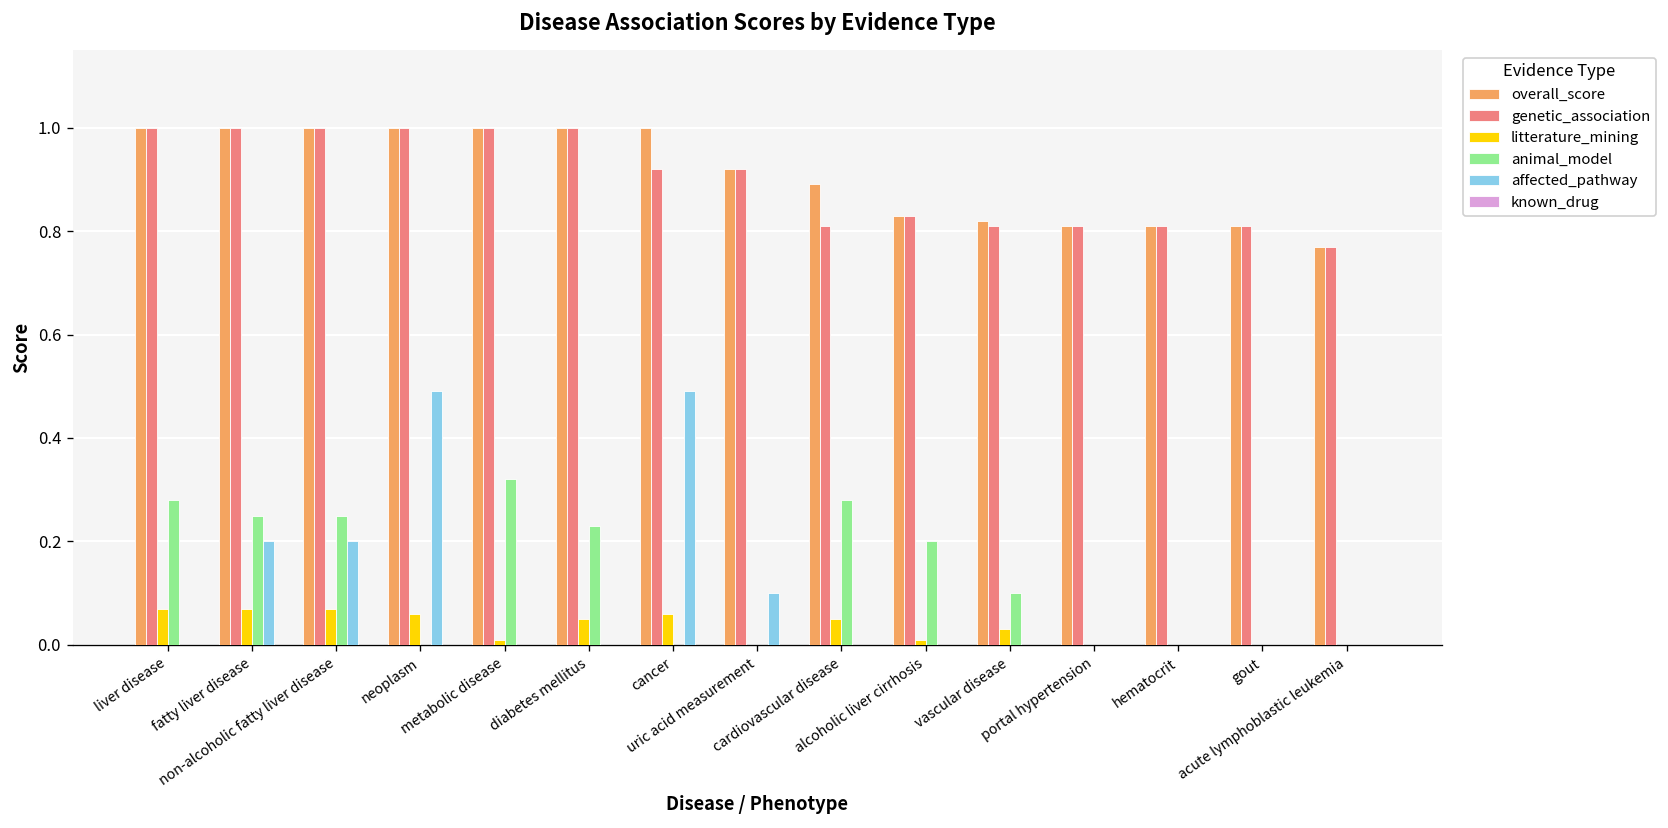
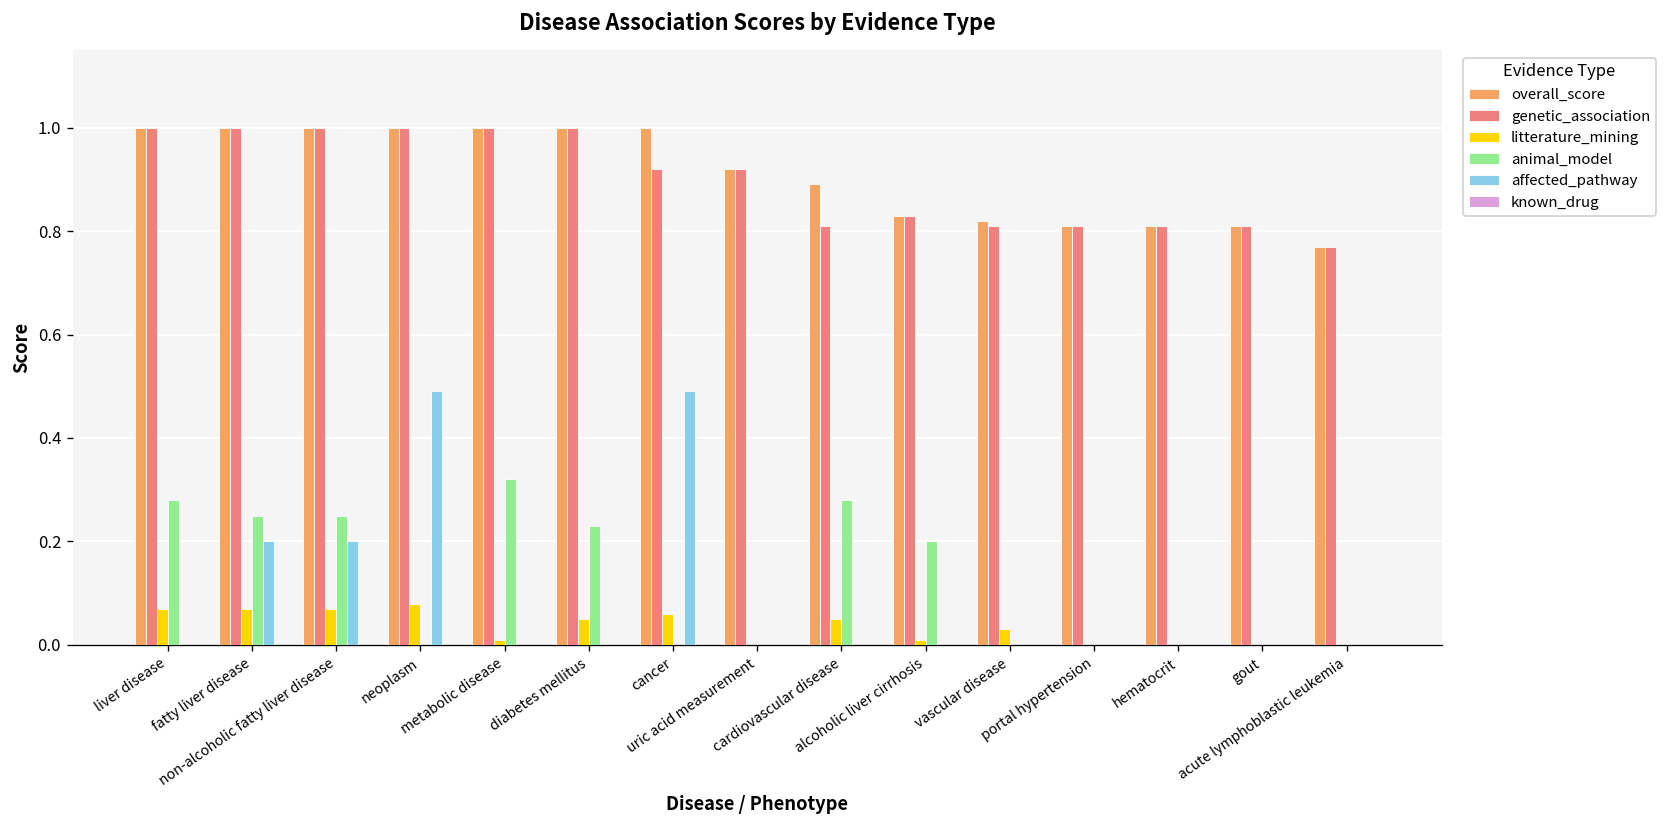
  {
    "litterature_mining": {
      "liver disease": 0.07,
      "fatty liver disease": 0.07,
      "non-alcoholic fatty liver disease": 0.07,
-     "neoplasm": 0.06,
+     "neoplasm": 0.08,
      "metabolic disease": 0.01,
      "diabetes mellitus": 0.05,
      "cancer": 0.06,
      "uric acid measurement": 0.00,
      "cardiovascular disease": 0.05,
      "alcoholic liver cirrhosis": 0.01,
      "vascular disease": 0.03,
      "portal hypertension": 0.00,
      "hematocrit": 0.00,
      "gout": 0.00,
      "acute lymphoblastic leukemia": 0.00
    },
    "animal_model": {
      "liver disease": 0.28,
      "fatty liver disease": 0.25,
      "non-alcoholic fatty liver disease": 0.25,
      "neoplasm": 0.0,
      "metabolic disease": 0.32,
      "diabetes mellitus": 0.23,
      "cancer": 0.0,
      "uric acid measurement": 0.0,
      "cardiovascular disease": 0.28,
      "alcoholic liver cirrhosis": 0.2,
-     "vascular disease": 0.1,
+     "vascular disease": 0.0,
      "portal hypertension": 0.0,
      "hematocrit": 0.0,
      "gout": 0.0,
      "acute lymphoblastic leukemia": 0.0
    },
    "affected_pathway": {
      "liver disease": 0.0,
      "fatty liver disease": 0.2,
      "non-alcoholic fatty liver disease": 0.2,
      "neoplasm": 0.49,
      "metabolic disease": 0.0,
      "diabetes mellitus": 0.0,
      "cancer": 0.49,
-     "uric acid measurement": 0.1,
+     "uric acid measurement": 0.0,
      "cardiovascular disease": 0.0,
      "alcoholic liver cirrhosis": 0.0,
      "vascular disease": 0.0,
      "portal hypertension": 0.0,
      "hematocrit": 0.0,
      "gout": 0.0,
      "acute lymphoblastic leukemia": 0.0
    },
    "known_drug": {
      "liver disease": 0.00,
      "fatty liver disease": 0.00,
      "non-alcoholic fatty liver disease": 0.00,
      "neoplasm": 0.00,
      "metabolic disease": 0.00,
      "diabetes mellitus": 0.00,
      "cancer": 0.00,
      "uric acid measurement": 0.00,
      "cardiovascular disease": 0.00,
      "alcoholic liver cirrhosis": 0.00,
      "vascular disease": 0.00,
      "portal hypertension": 0.00,
      "hematocrit": 0.00,
      "gout": 0.00,
      "acute lymphoblastic leukemia": 0.00
    }
  }
